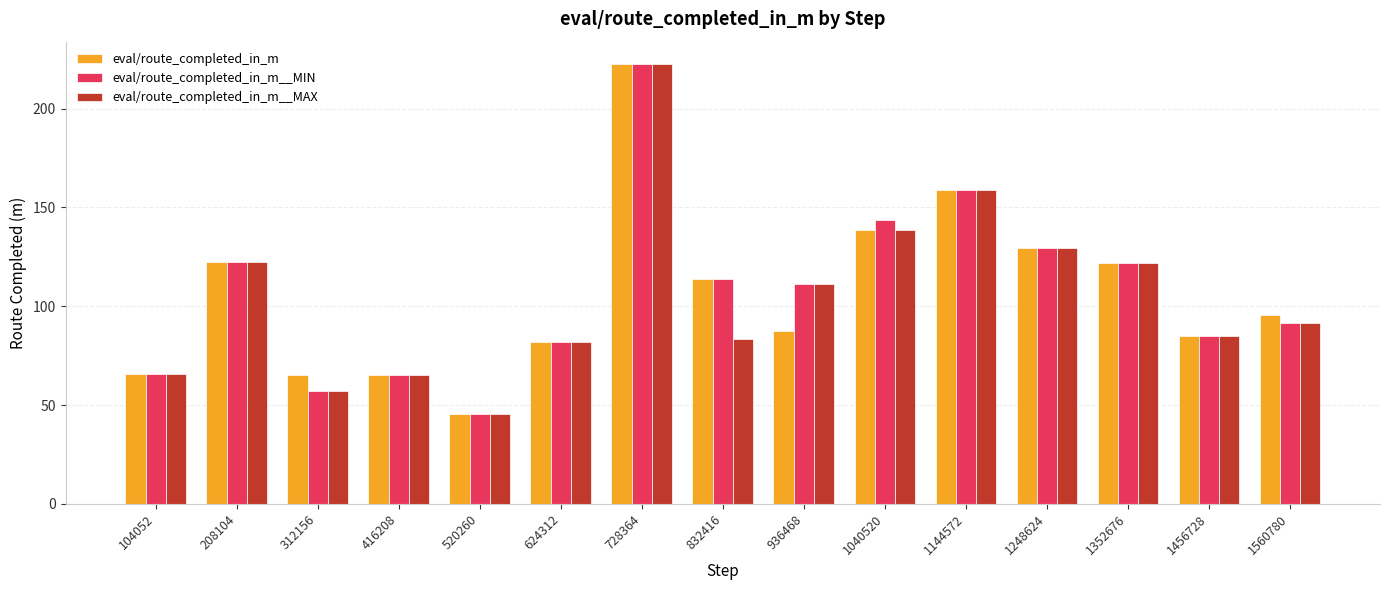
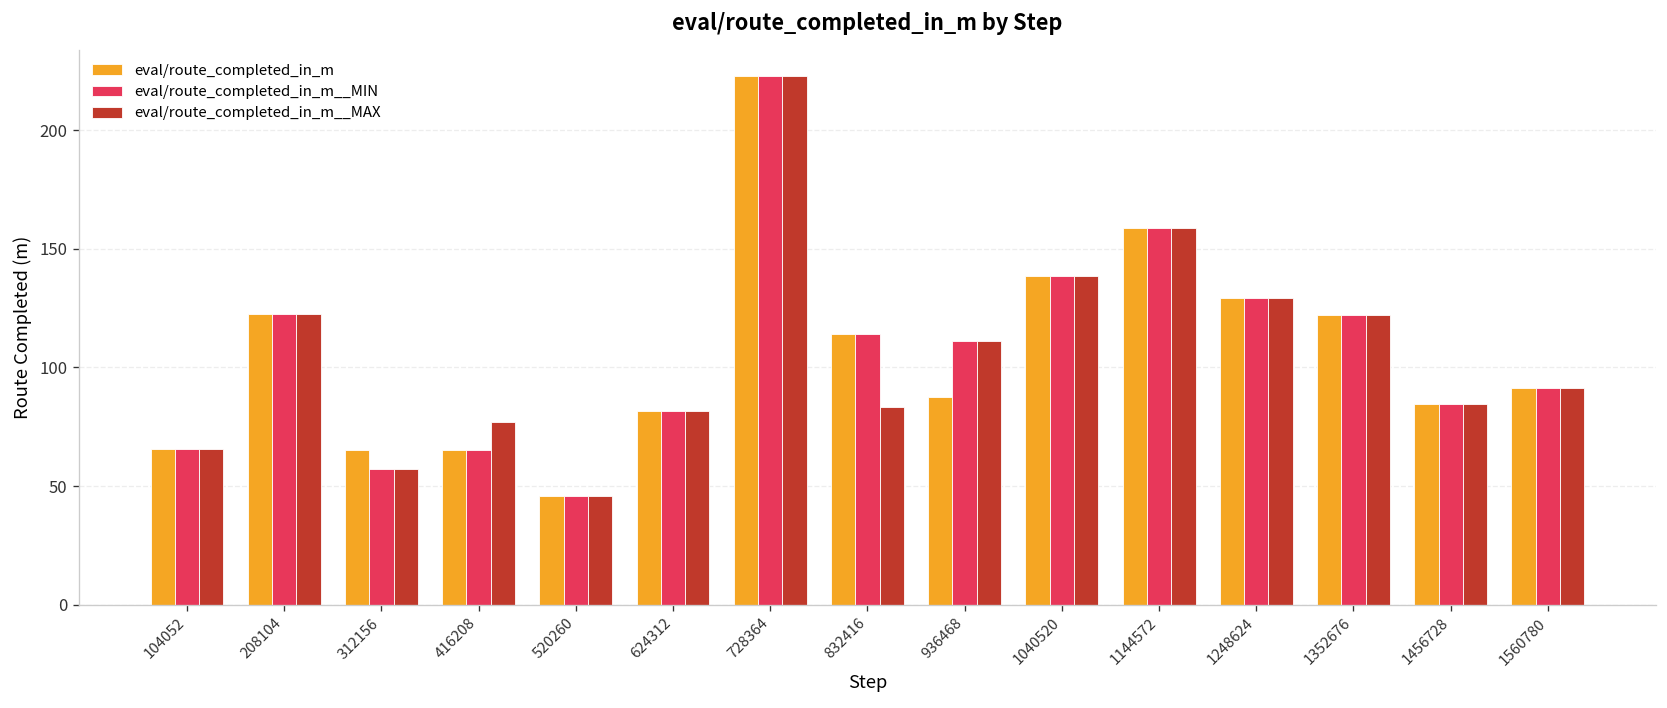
  {
    "eval/route_completed_in_m": {
      "104052": 66,
      "208104": 123,
      "312156": 65,
      "416208": 65,
      "520260": 46,
      "624312": 82,
      "728364": 223,
      "832416": 114,
      "936468": 87,
      "1040520": 139,
      "1144572": 159,
      "1248624": 129,
      "1352676": 122,
      "1456728": 85,
-     "1560780": 96
+     "1560780": 92
    },
    "eval/route_completed_in_m__MIN": {
      "104052": 66,
      "208104": 123,
      "312156": 57,
      "416208": 65,
      "520260": 46,
      "624312": 82,
      "728364": 223,
      "832416": 114,
      "936468": 111,
-     "1040520": 144,
+     "1040520": 139,
      "1144572": 159,
      "1248624": 129,
      "1352676": 122,
      "1456728": 85,
      "1560780": 92
    },
    "eval/route_completed_in_m__MAX": {
      "104052": 66,
      "208104": 123,
      "312156": 57,
-     "416208": 65,
+     "416208": 77,
      "520260": 46,
      "624312": 82,
      "728364": 223,
      "832416": 83,
      "936468": 111,
      "1040520": 139,
      "1144572": 159,
      "1248624": 129,
      "1352676": 122,
      "1456728": 85,
      "1560780": 92
    }
  }
